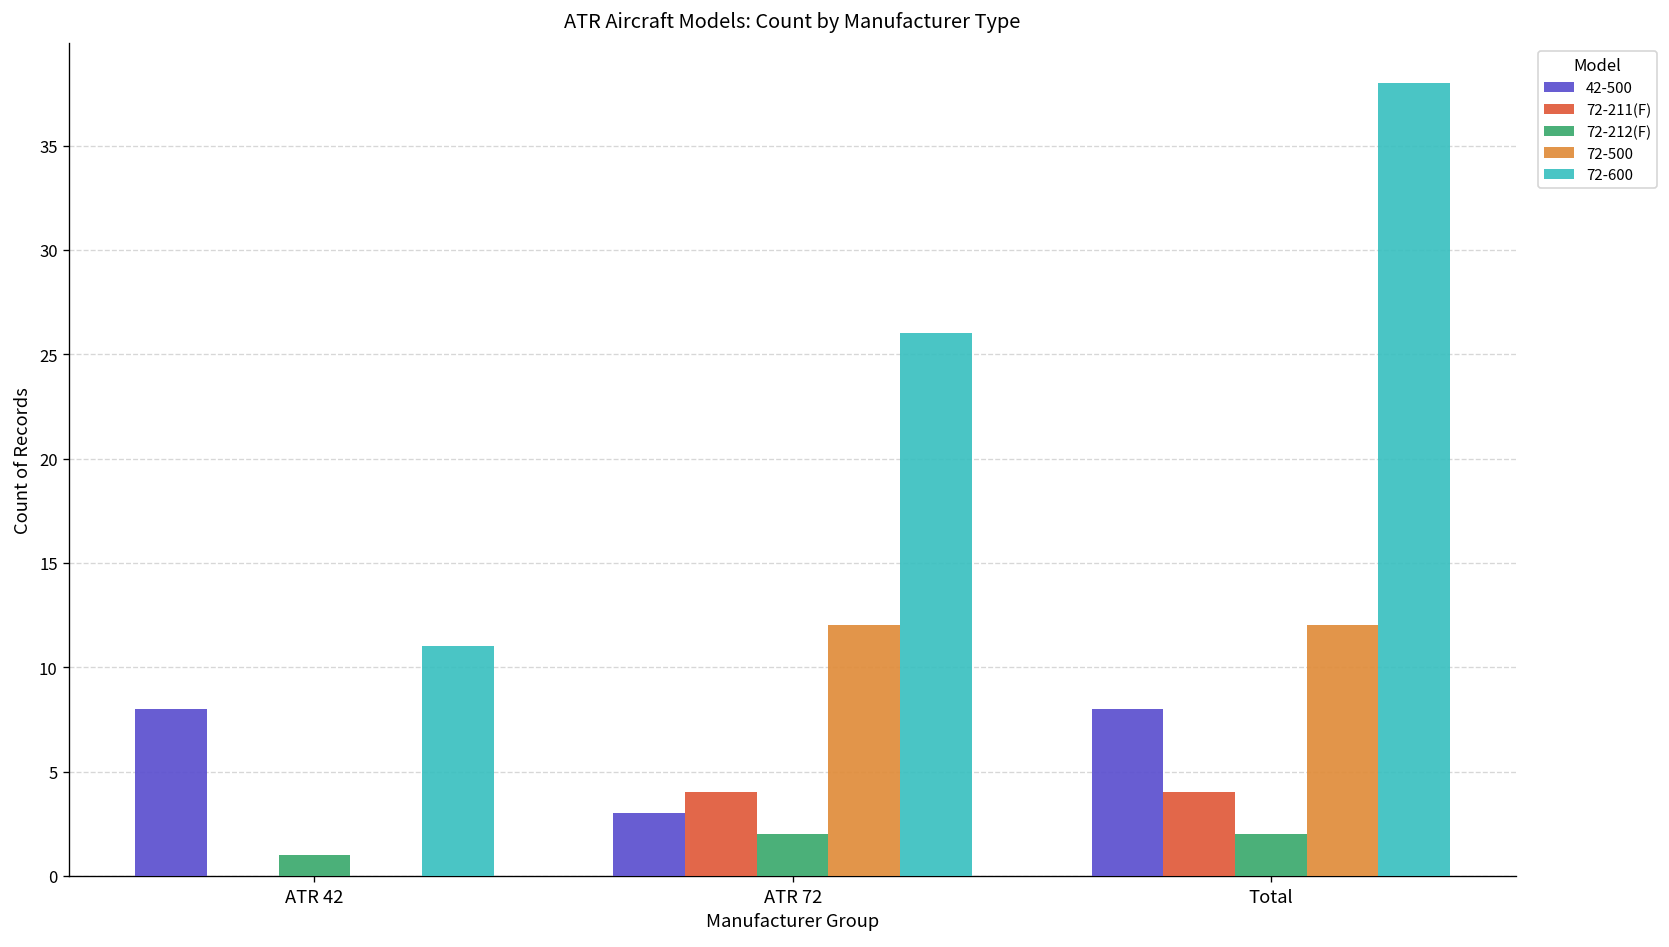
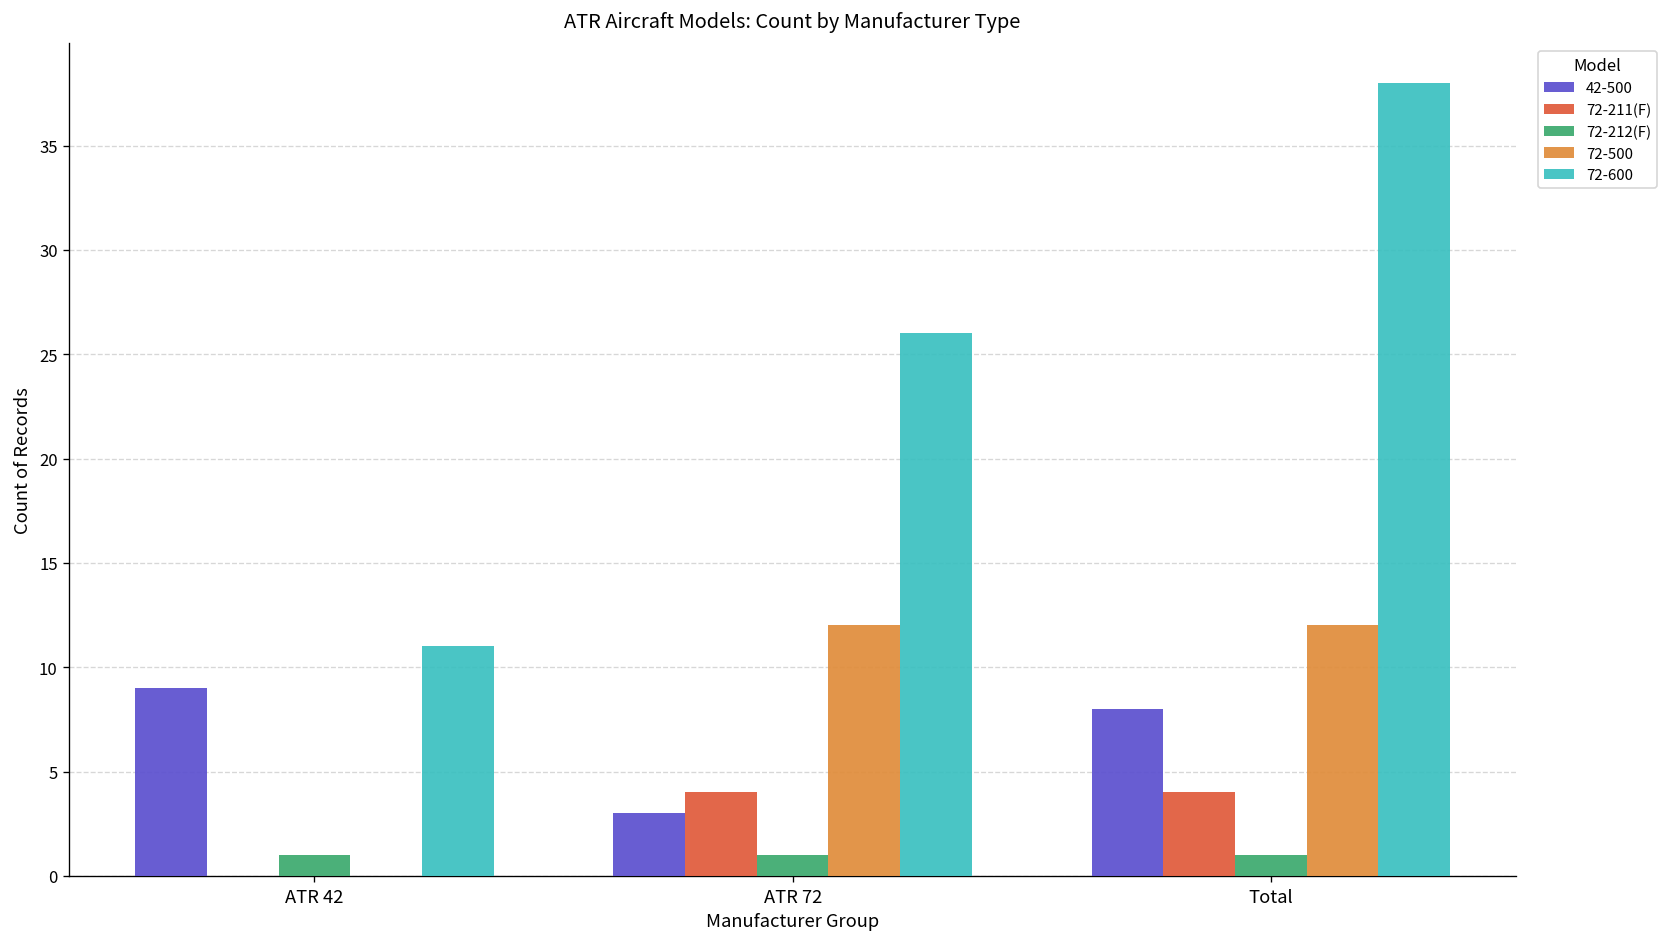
  {
    "42-500": {
-     "ATR 42": 8,
+     "ATR 42": 9,
      "ATR 72": 3,
      "Total": 8
    },
    "72-212(F)": {
      "ATR 42": 1,
-     "ATR 72": 2,
-     "Total": 2
+     "ATR 72": 1,
+     "Total": 1
    },
    "72-600": {
      "ATR 42": 11,
      "ATR 72": 26,
      "Total": 38
    }
  }
